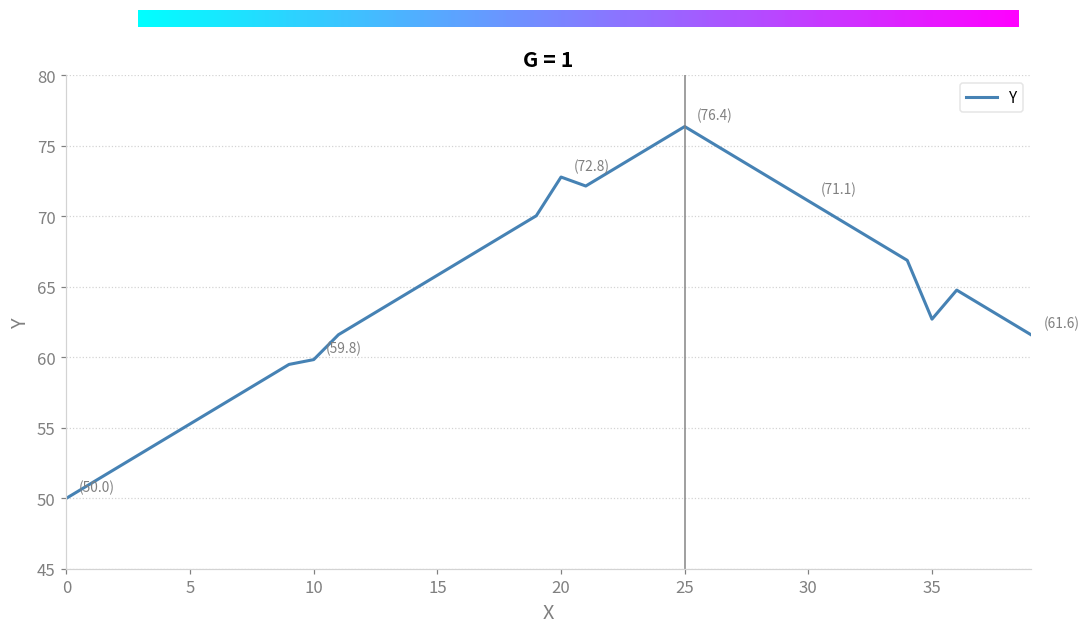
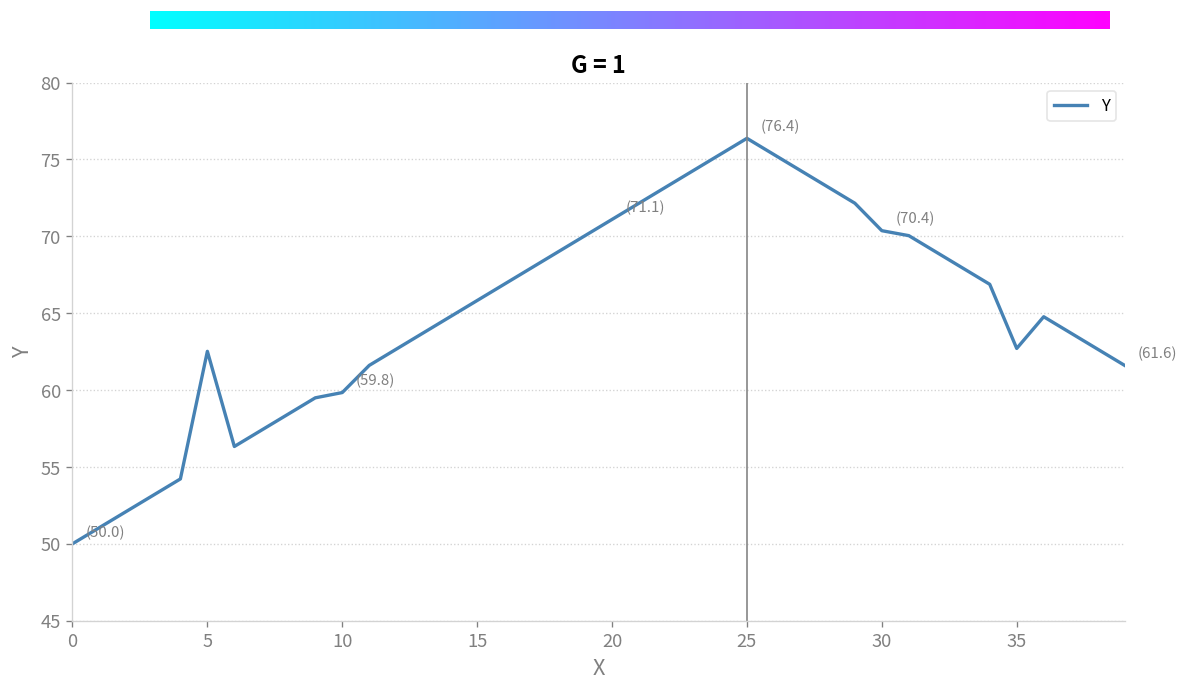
  {
-   "5": "55.3",
+   "5": "62.5",
    "10": "(59.8)",
-   "20": "(72.8)",
+   "20": "(71.1)",
    "25": "(76.4)",
-   "30": "(71.1)"
+   "30": "(70.4)"
  }
